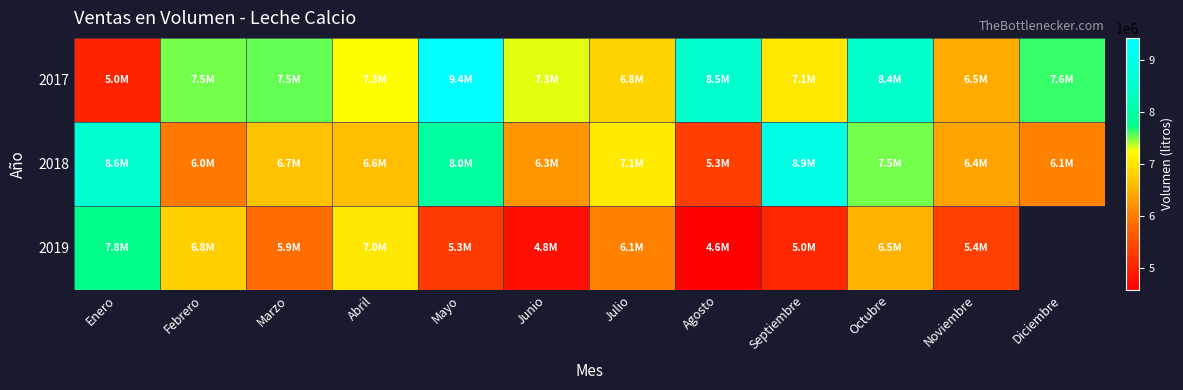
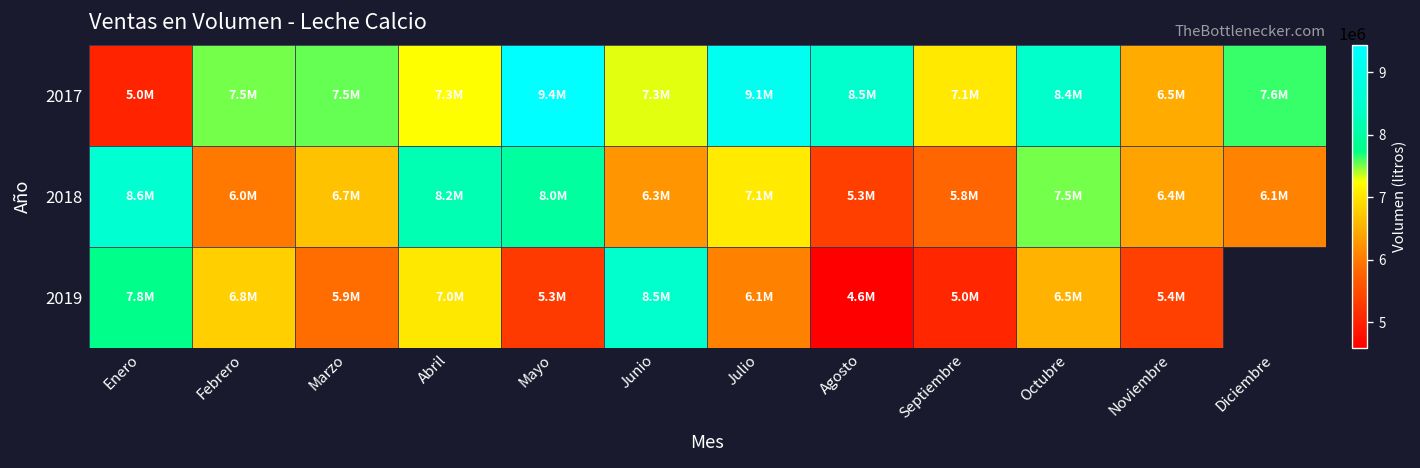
  {
    "2017": {
      "Enero": "5.0M",
      "Febrero": "7.5M",
      "Marzo": "7.5M",
      "Abril": "7.3M",
      "Mayo": "9.4M",
      "Junio": "7.3M",
-     "Julio": "6.8M",
+     "Julio": "9.1M",
      "Agosto": "8.5M",
      "Septiembre": "7.1M",
      "Octubre": "8.4M",
      "Noviembre": "6.5M",
      "Diciembre": "7.6M"
    },
    "2018": {
      "Enero": "8.6M",
      "Febrero": "6.0M",
      "Marzo": "6.7M",
-     "Abril": "6.6M",
+     "Abril": "8.2M",
      "Mayo": "8.0M",
      "Junio": "6.3M",
      "Julio": "7.1M",
      "Agosto": "5.3M",
-     "Septiembre": "8.9M",
+     "Septiembre": "5.8M",
      "Octubre": "7.5M",
      "Noviembre": "6.4M",
      "Diciembre": "6.1M"
    },
    "2019": {
      "Enero": "7.8M",
      "Febrero": "6.8M",
      "Marzo": "5.9M",
      "Abril": "7.0M",
      "Mayo": "5.3M",
-     "Junio": "4.8M",
+     "Junio": "8.5M",
      "Julio": "6.1M",
      "Agosto": "4.6M",
      "Septiembre": "5.0M",
      "Octubre": "6.5M",
      "Noviembre": "5.4M"
    }
  }
